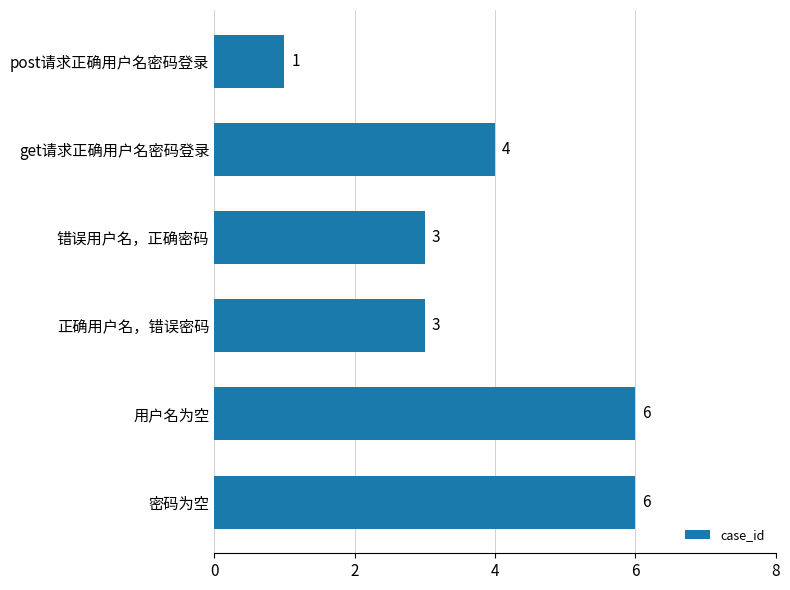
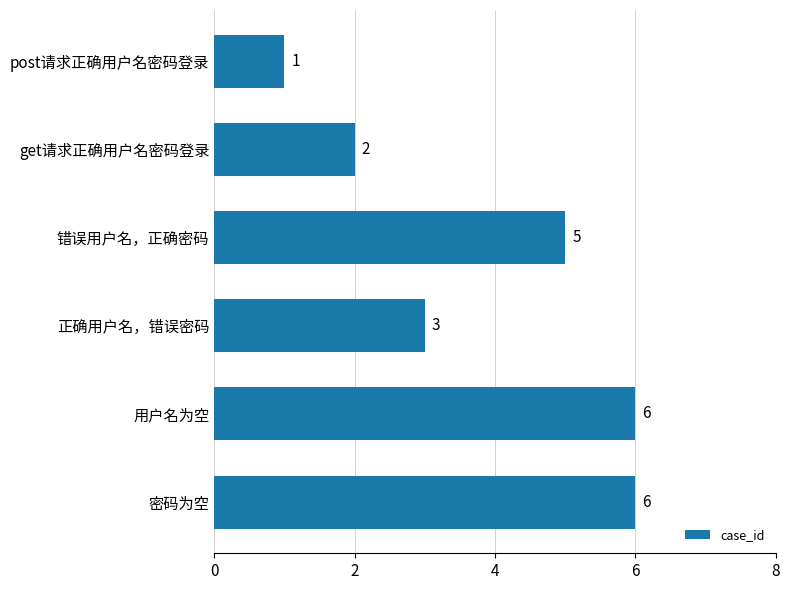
  {
    "post请求正确用户名密码登录": 1,
-   "get请求正确用户名密码登录": 4,
-   "错误用户名，正确密码": 3,
+   "get请求正确用户名密码登录": 2,
+   "错误用户名，正确密码": 5,
    "正确用户名，错误密码": 3,
    "用户名为空": 6,
    "密码为空": 6
  }
